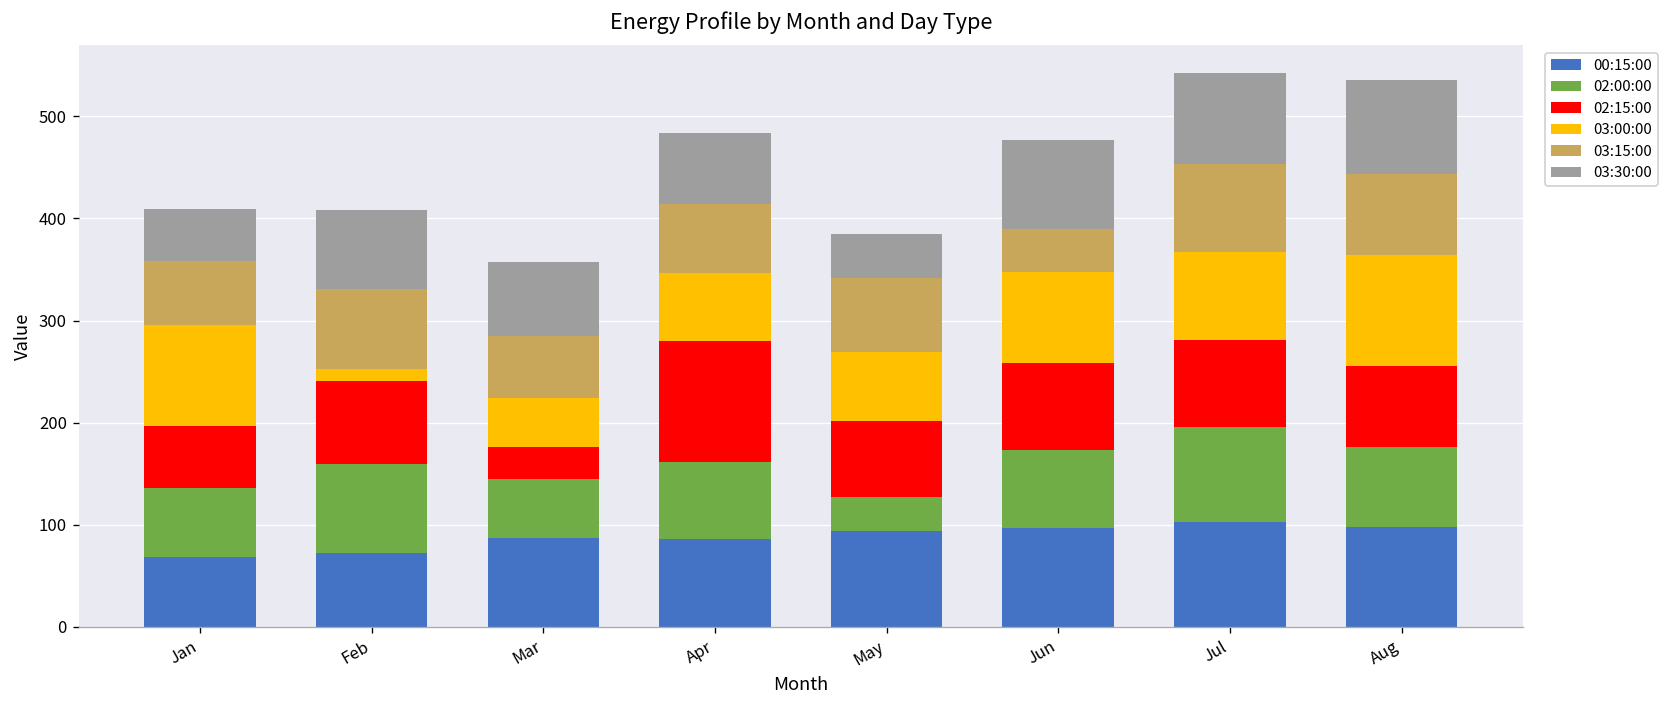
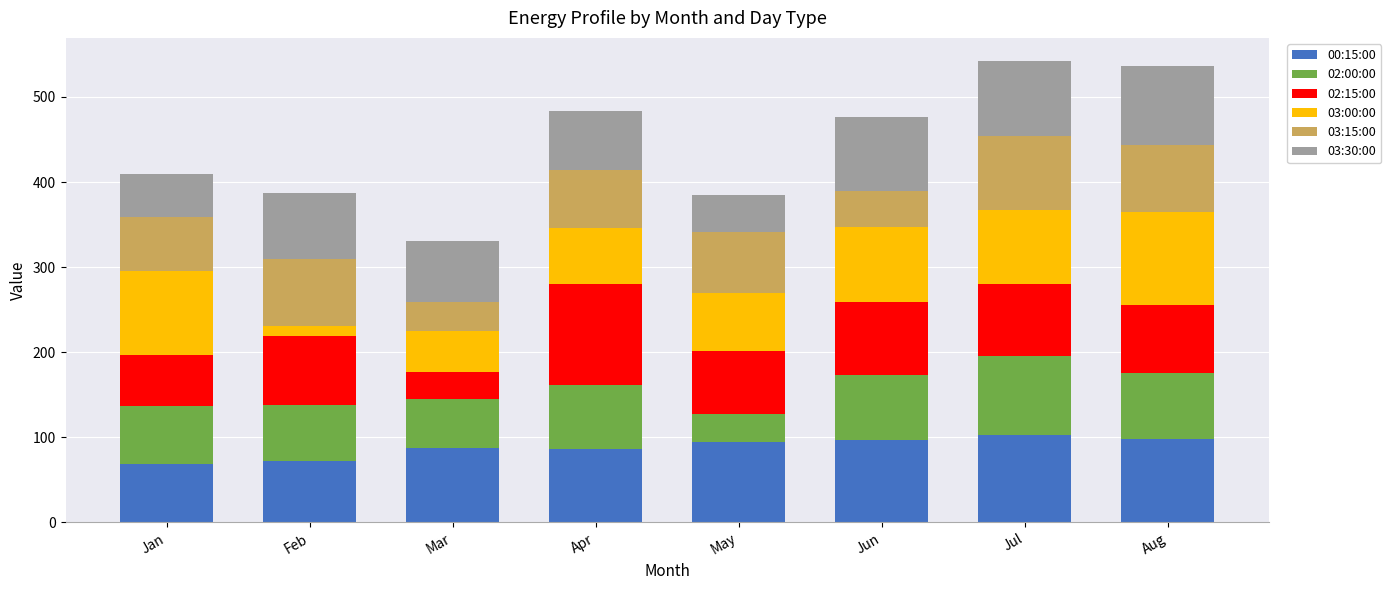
  {
    "00:15:00": {
      "Jan": 70,
      "Feb": 70,
      "Mar": 90,
      "Apr": 90,
      "May": 90,
      "Jun": 100,
      "Jul": 100,
      "Aug": 100
    },
    "02:00:00": {
      "Jan": 70,
-     "Feb": 90,
+     "Feb": 70,
      "Mar": 60,
      "Apr": 80,
      "May": 30,
      "Jun": 80,
      "Jul": 90,
      "Aug": 80
    },
    "02:15:00": {
      "Jan": 60,
      "Feb": 80,
      "Mar": 30,
      "Apr": 120,
      "May": 70,
      "Jun": 90,
      "Jul": 80,
      "Aug": 80
    },
    "03:00:00": {
      "Jan": 100,
      "Feb": 10,
      "Mar": 50,
      "Apr": 70,
      "May": 70,
      "Jun": 90,
      "Jul": 90,
      "Aug": 110
    },
    "03:15:00": {
      "Jan": 60,
      "Feb": 80,
-     "Mar": 60,
+     "Mar": 30,
      "Apr": 70,
      "May": 70,
      "Jun": 40,
      "Jul": 90,
      "Aug": 80
    },
    "03:30:00": {
      "Jan": 50,
      "Feb": 80,
      "Mar": 70,
      "Apr": 70,
      "May": 40,
      "Jun": 90,
      "Jul": 90,
      "Aug": 90
    }
  }
